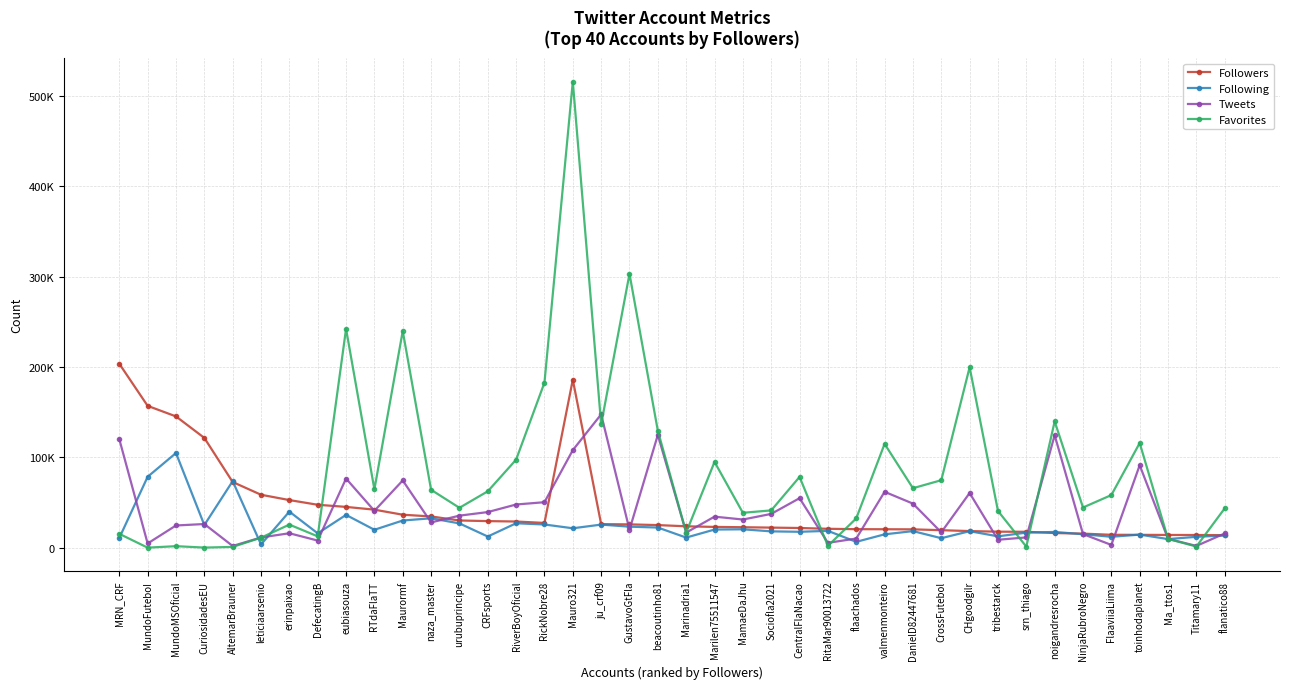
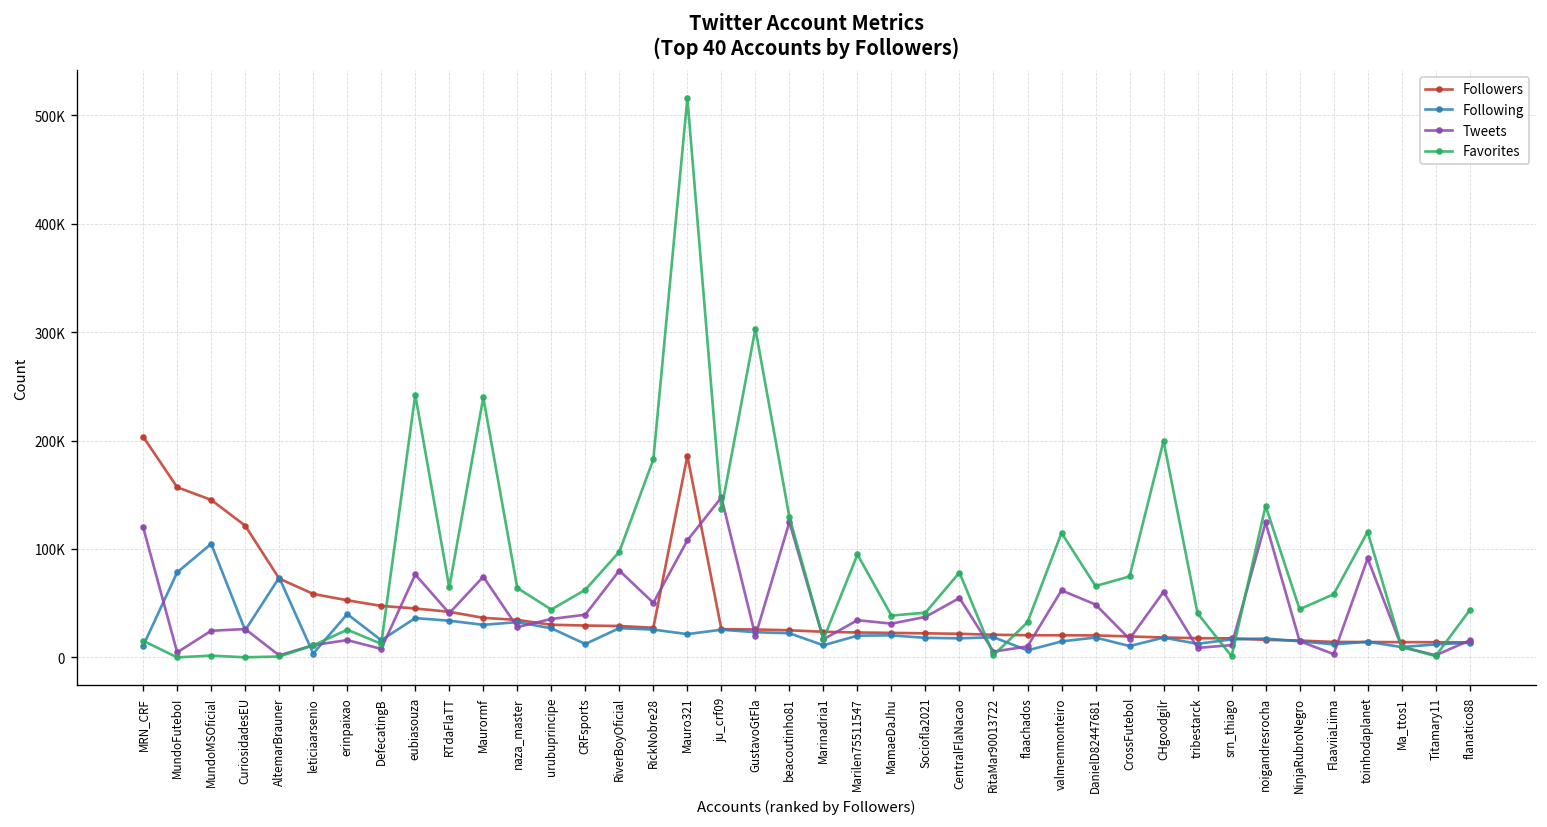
  {
    "Followers": {
      "MRN_CRF": 200000,
      "MundoFuteboI": 160000,
      "MundoMSOficial": 150000,
      "CuriosidadesEU": 120000,
      "leticiaarsenio": 60000,
      "erinpaixao": 50000,
      "DefecatingB": 50000,
      "eubiasouza": 50000,
      "Maurormf": 40000,
      "urubuprincipe": 30000,
      "CRFsports": 30000,
      "Mauro321": 190000,
      "Marinadria1": 20000,
      "Marilen75511547": 20000,
      "Sociofla2021": 20000,
      "CentralFlaNacao": 20000,
      "flaachados": 20000,
      "valmenmonteiro": 20000,
      "tribestarck": 20000,
      "Ma_ttos1": 10000
    },
    "Following": {
      "MRN_CRF": 10000,
      "MundoFuteboI": 80000,
      "MundoMSOficial": 100000,
      "leticiaarsenio": 0,
      "erinpaixao": 40000,
      "DefecatingB": 20000,
      "eubiasouza": 40000,
-     "RTdaFlaTT": 20000,
+     "RTdaFlaTT": 30000,
      "Maurormf": 30000,
      "urubuprincipe": 30000,
      "CRFsports": 10000,
      "Mauro321": 20000,
      "Marinadria1": 10000,
      "Marilen75511547": 20000,
      "Sociofla2021": 20000,
      "CentralFlaNacao": 20000,
      "flaachados": 10000,
      "valmenmonteiro": 10000,
      "CrossFutebol": 10000,
      "tribestarck": 10000
    },
    "Tweets": {
      "MRN_CRF": 120000,
      "MundoFuteboI": 0,
      "MundoMSOficial": 20000,
      "erinpaixao": 20000,
      "DefecatingB": 10000,
      "eubiasouza": 80000,
      "Maurormf": 70000,
      "naza_master": 30000,
      "urubuprincipe": 40000,
      "CRFsports": 40000,
-     "RiverBoyOficial": 50000,
+     "RiverBoyOficial": 80000,
      "RickNobre28": 50000,
      "Mauro321": 110000,
      "ju_crf09": 150000,
      "GustavoGtFla": 20000,
      "beacoutinho81": 120000,
      "Marilen75511547": 30000,
      "MamaeDaJhu": 30000,
      "Sociofla2021": 40000,
      "CentralFlaNacao": 50000,
      "RitaMar90013722": 10000,
      "flaachados": 10000,
      "valmenmonteiro": 60000,
      "DanielD82447681": 50000,
      "CHgoodgilr": 60000,
      "tribestarck": 10000,
      "srn_thiago": 10000,
      "noigandresrocha": 120000,
      "FlaaviiaLiima": 0,
      "toinhodaplanet": 90000
    },
    "Favorites": {
      "MRN_CRF": 20000,
      "MundoFuteboI": 0,
      "MundoMSOficial": 0,
      "CuriosidadesEU": 0,
      "erinpaixao": 30000,
      "DefecatingB": 10000,
      "eubiasouza": 240000,
      "RTdaFlaTT": 60000,
      "Maurormf": 240000,
      "naza_master": 60000,
      "urubuprincipe": 40000,
      "CRFsports": 60000,
      "RiverBoyOficial": 100000,
      "RickNobre28": 180000,
      "Mauro321": 520000,
      "ju_crf09": 140000,
      "GustavoGtFla": 300000,
      "beacoutinho81": 130000,
      "Marilen75511547": 90000,
      "MamaeDaJhu": 40000,
      "Sociofla2021": 40000,
      "CentralFlaNacao": 80000,
      "RitaMar90013722": 0,
      "flaachados": 30000,
      "valmenmonteiro": 110000,
      "DanielD82447681": 70000,
      "CrossFutebol": 70000,
      "CHgoodgilr": 200000,
      "tribestarck": 40000,
      "srn_thiago": 0,
      "noigandresrocha": 140000,
      "NinjaRubroNegro": 40000,
      "FlaaviiaLiima": 60000,
      "toinhodaplanet": 120000,
      "flanatico88": 40000
    }
  }
